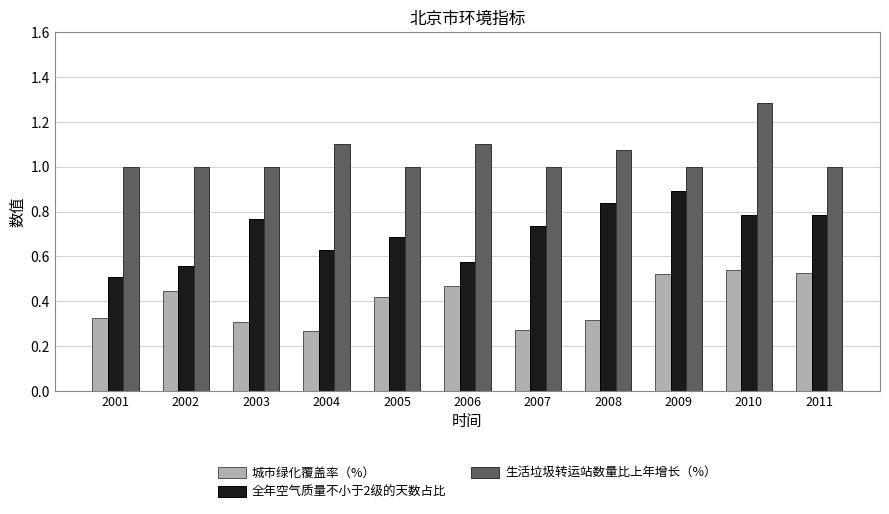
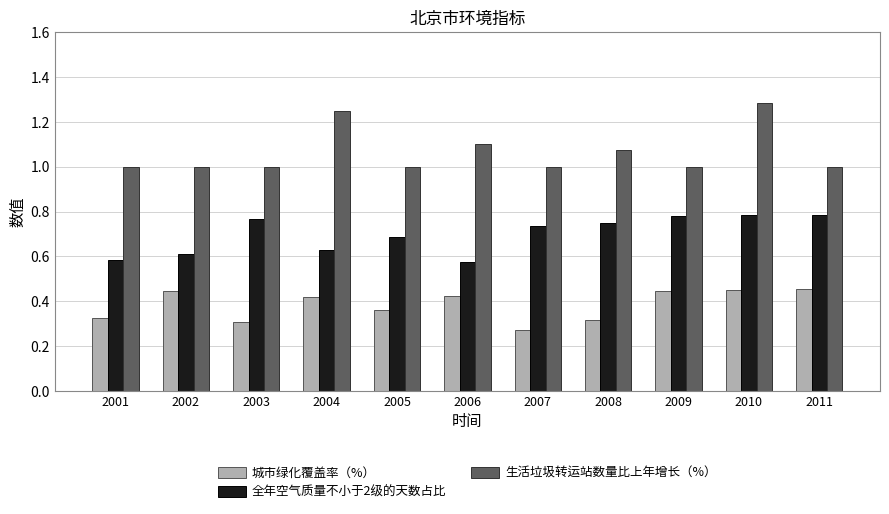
  {
    "城市绿化覆盖率（%）": {
      "2001": 0.32,
      "2002": 0.44,
      "2003": 0.31,
-     "2004": 0.27,
-     "2005": 0.42,
-     "2006": 0.47,
+     "2004": 0.42,
+     "2005": 0.36,
+     "2006": 0.43,
      "2007": 0.27,
      "2008": 0.32,
-     "2009": 0.52,
-     "2010": 0.54,
-     "2011": 0.52
+     "2009": 0.44,
+     "2010": 0.45,
+     "2011": 0.46
    },
    "全年空气质量不小于2级的天数占比": {
-     "2001": 0.51,
-     "2002": 0.56,
+     "2001": 0.58,
+     "2002": 0.61,
      "2003": 0.77,
      "2004": 0.63,
      "2005": 0.68,
      "2006": 0.58,
      "2007": 0.74,
-     "2008": 0.84,
-     "2009": 0.89,
+     "2008": 0.75,
+     "2009": 0.78,
      "2010": 0.78,
      "2011": 0.78
    },
    "生活垃圾转运站数量比上年增长（%）": {
      "2001": 1.00,
      "2002": 1.00,
      "2003": 1.00,
-     "2004": 1.10,
+     "2004": 1.25,
      "2005": 1.00,
      "2006": 1.10,
      "2007": 1.00,
      "2008": 1.07,
      "2009": 1.00,
      "2010": 1.29,
      "2011": 1.00
    }
  }
